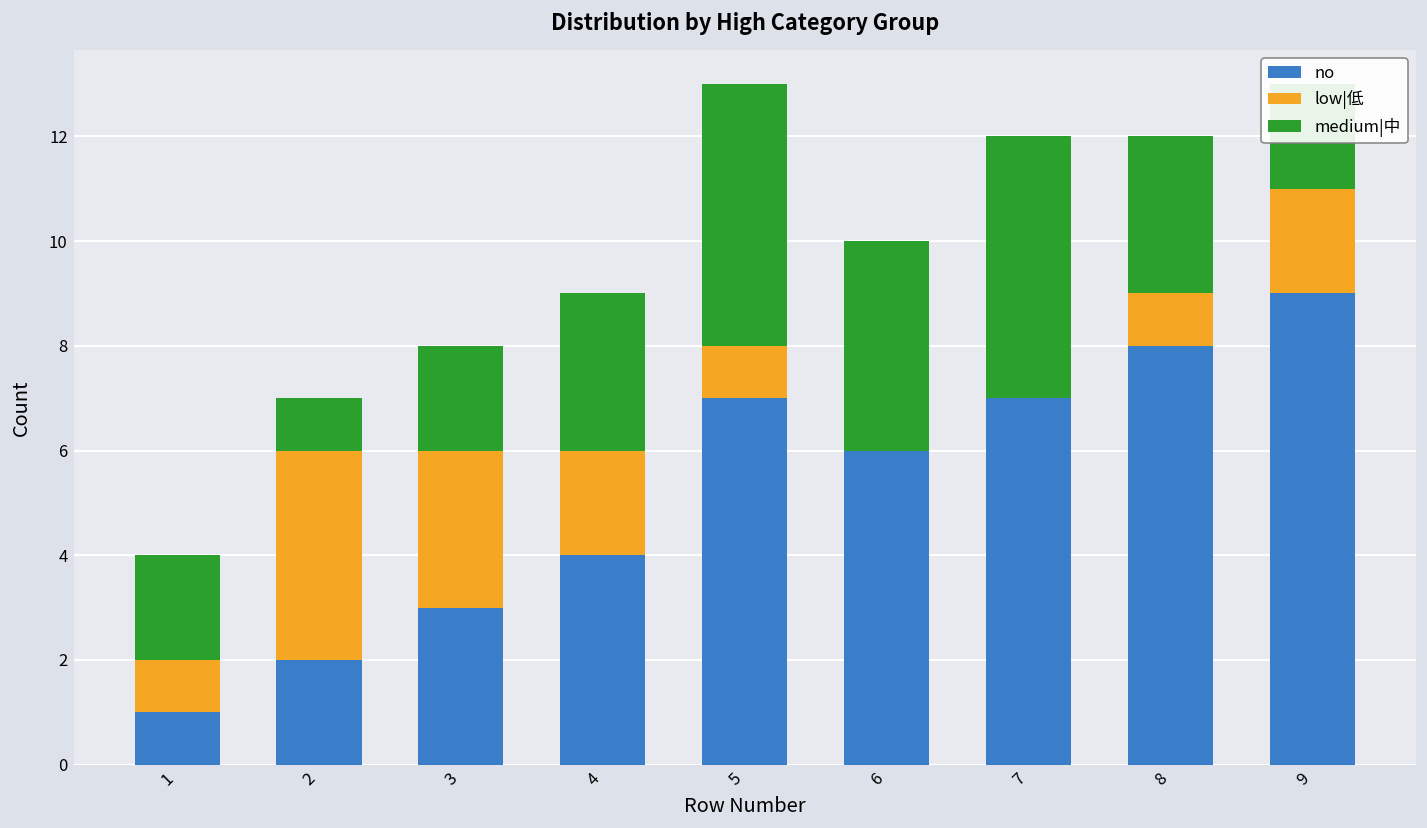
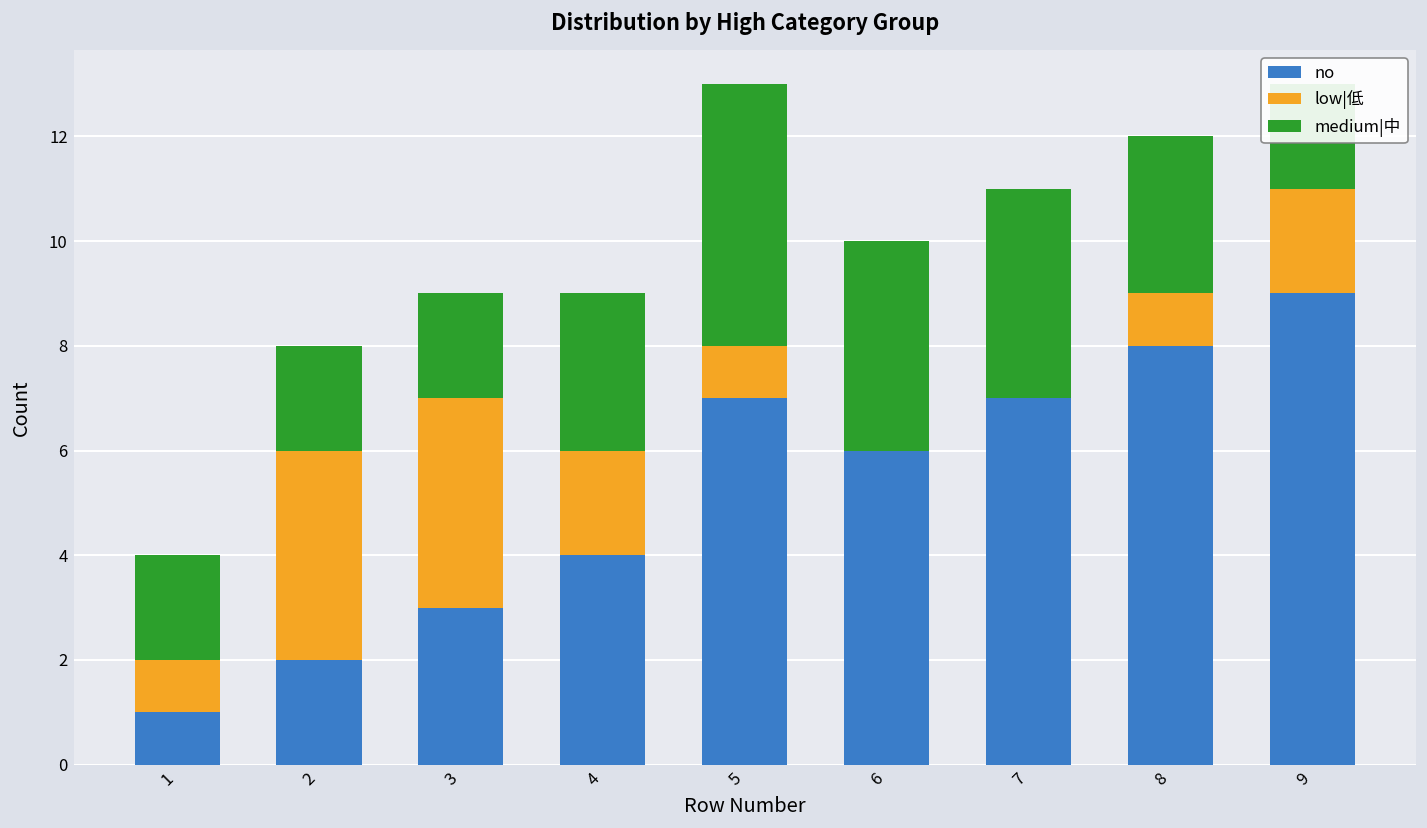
  {
    "no": {
      "1": 1,
      "2": 2,
      "3": 3,
      "4": 4,
      "5": 7,
      "6": 6,
      "7": 7,
      "8": 8,
      "9": 9
    },
    "low|低": {
      "1": 1,
      "2": 4,
-     "3": 3,
+     "3": 4,
      "4": 2,
      "5": 1,
      "6": 0,
      "7": 0,
      "8": 1,
      "9": 2
    },
    "medium|中": {
      "1": 2,
-     "2": 1,
+     "2": 2,
      "3": 2,
      "4": 3,
      "5": 5,
      "6": 4,
-     "7": 5,
+     "7": 4,
      "8": 3
    }
  }
